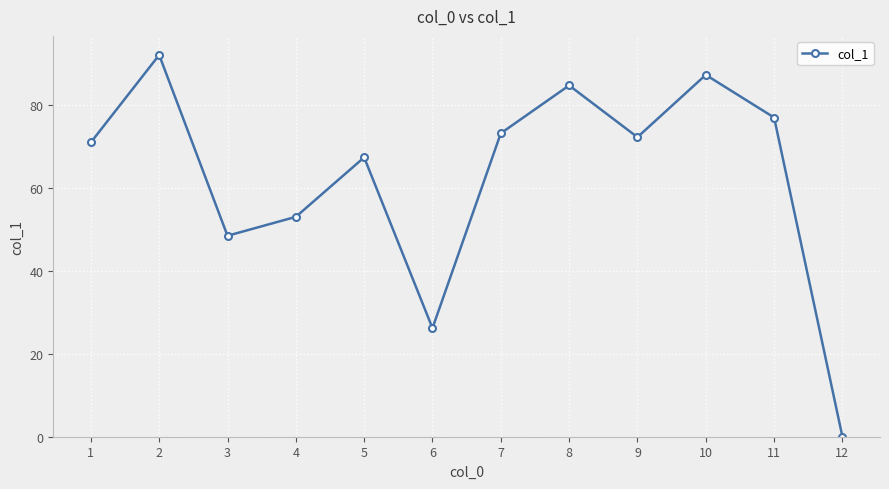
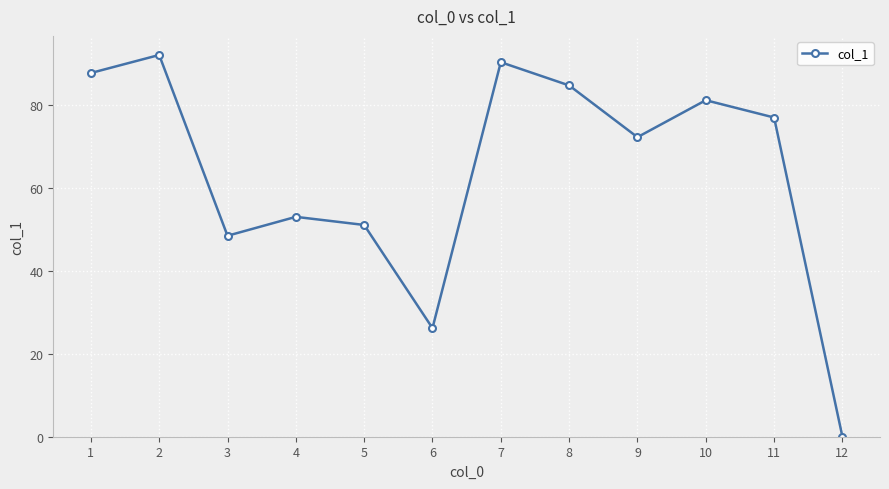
  {
-   "1": 71,
+   "1": 88,
    "2": 92,
    "3": 48,
    "4": 53,
-   "5": 67,
+   "5": 51,
    "6": 26,
-   "7": 73,
+   "7": 90,
    "8": 85,
    "9": 72,
-   "10": 87,
+   "10": 81,
    "11": 77,
    "12": 0
  }
